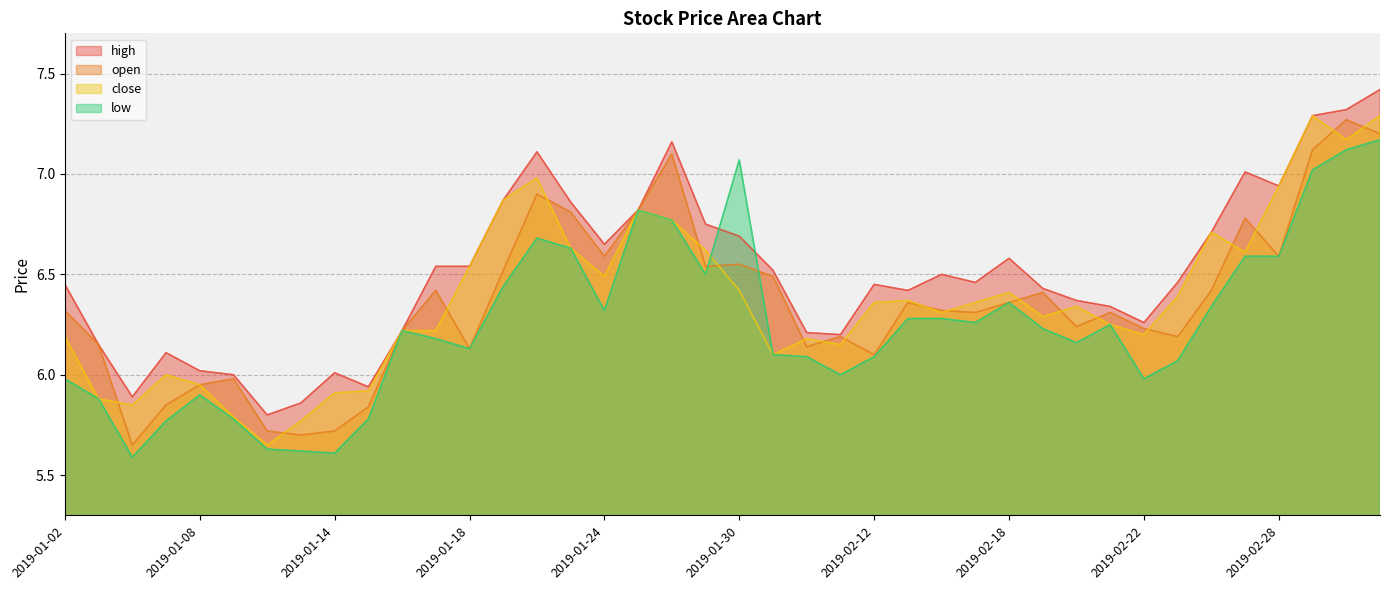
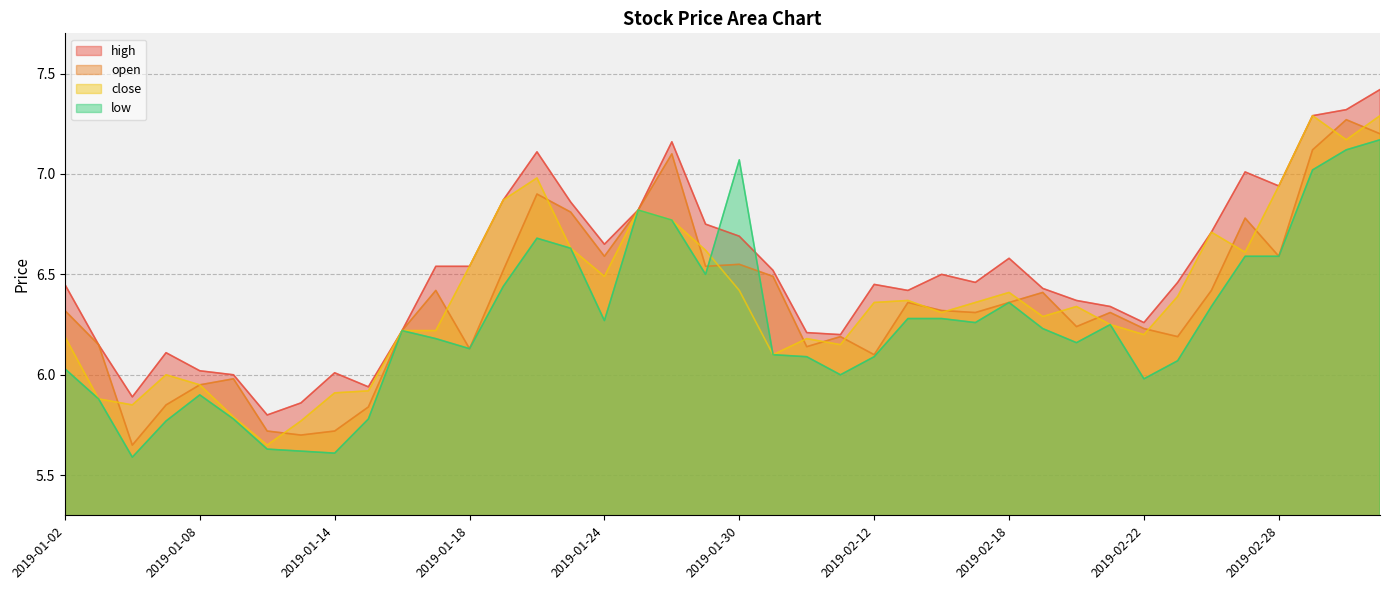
  {
    "low": {
-     "2019-01-02": 5.98,
+     "2019-01-02": 6.03,
      "2019-01-08": 5.90,
      "2019-01-14": 5.61,
-     "2019-01-24": 6.32,
+     "2019-01-24": 6.27,
      "2019-01-30": 7.07,
      "2019-02-22": 5.98
    }
  }
